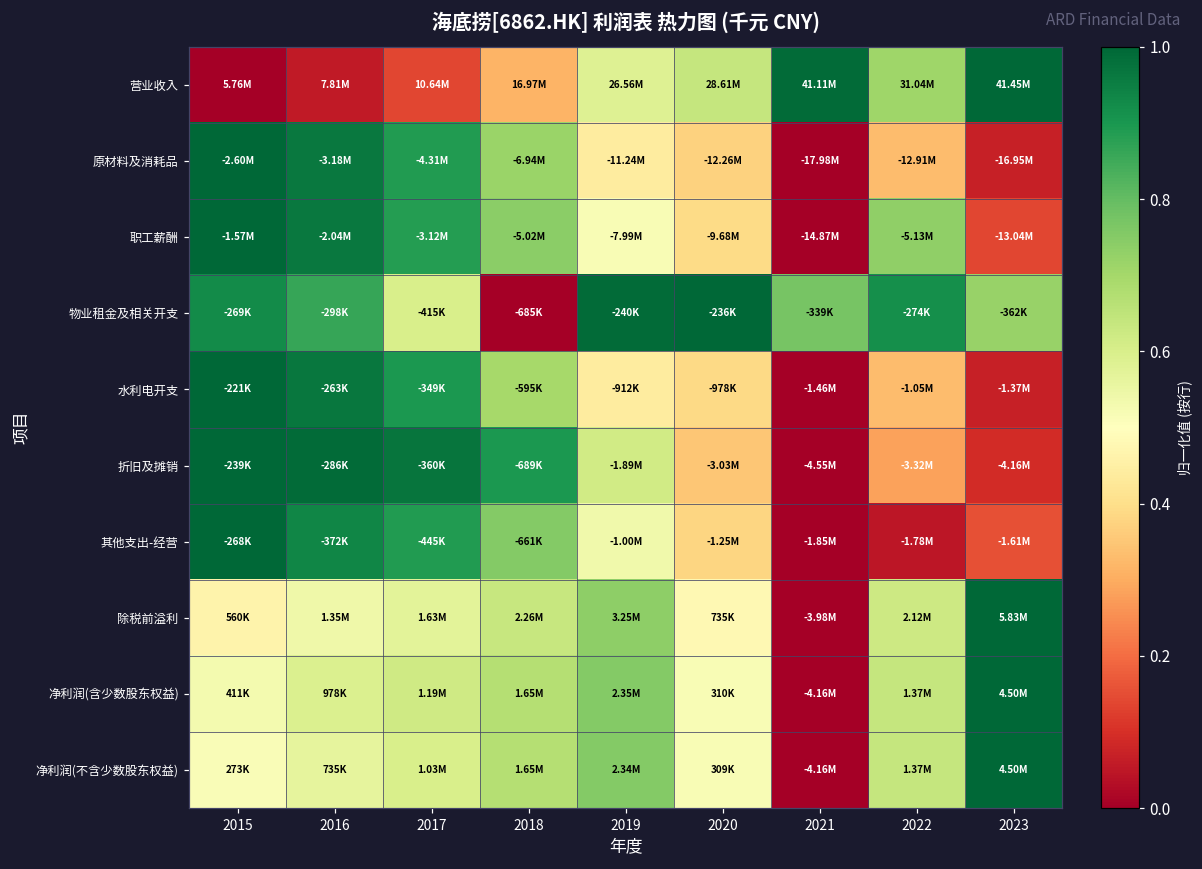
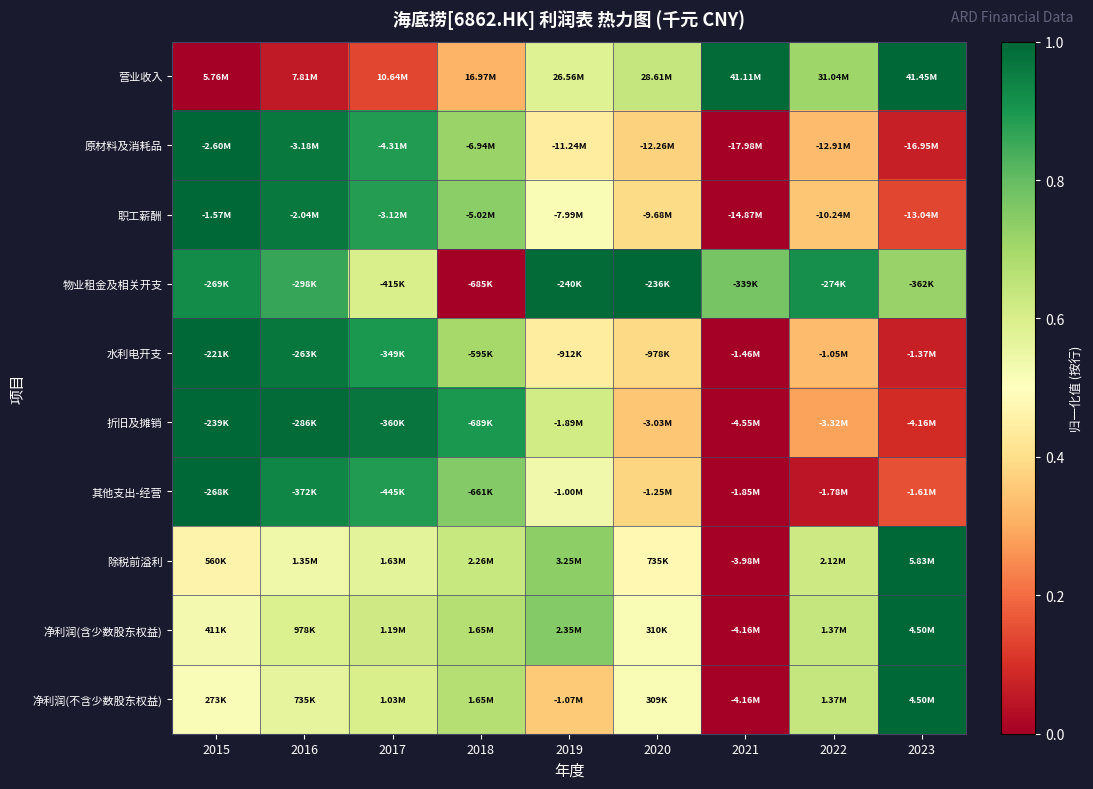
  {
    "营业收入": {
      "2015": "5.76M",
      "2016": "7.81M",
      "2017": "10.64M",
      "2018": "16.97M",
      "2019": "26.56M",
      "2020": "28.61M",
      "2021": "41.11M",
      "2022": "31.04M",
      "2023": "41.45M"
    },
    "原材料及消耗品": {
      "2015": "-2.60M",
      "2016": "-3.18M",
      "2017": "-4.31M",
      "2018": "-6.94M",
      "2019": "-11.24M",
      "2020": "-12.26M",
      "2021": "-17.98M",
      "2022": "-12.91M",
      "2023": "-16.95M"
    },
    "职工薪酬": {
      "2015": "-1.57M",
      "2016": "-2.04M",
      "2017": "-3.12M",
      "2018": "-5.02M",
      "2019": "-7.99M",
      "2020": "-9.68M",
      "2021": "-14.87M",
-     "2022": "-5.13M",
+     "2022": "-10.24M",
      "2023": "-13.04M"
    },
    "物业租金及相关开支": {
      "2015": "-269K",
      "2016": "-298K",
      "2017": "-415K",
      "2018": "-685K",
      "2019": "-240K",
      "2020": "-236K",
      "2021": "-339K",
      "2022": "-274K",
      "2023": "-362K"
    },
    "水利电开支": {
      "2015": "-221K",
      "2016": "-263K",
      "2017": "-349K",
      "2018": "-595K",
      "2019": "-912K",
      "2020": "-978K",
      "2021": "-1.46M",
      "2022": "-1.05M",
      "2023": "-1.37M"
    },
    "折旧及摊销": {
      "2015": "-239K",
      "2016": "-286K",
      "2017": "-360K",
      "2018": "-689K",
      "2019": "-1.89M",
      "2020": "-3.03M",
      "2021": "-4.55M",
      "2022": "-3.32M",
      "2023": "-4.16M"
    },
    "其他支出-经营": {
      "2015": "-268K",
      "2016": "-372K",
      "2017": "-445K",
      "2018": "-661K",
      "2019": "-1.00M",
      "2020": "-1.25M",
      "2021": "-1.85M",
      "2022": "-1.78M",
      "2023": "-1.61M"
    },
    "除税前溢利": {
      "2015": "560K",
      "2016": "1.35M",
      "2017": "1.63M",
      "2018": "2.26M",
      "2019": "3.25M",
      "2020": "735K",
      "2021": "-3.98M",
      "2022": "2.12M",
      "2023": "5.83M"
    },
    "净利润(含少数股东权益)": {
      "2015": "411K",
      "2016": "978K",
      "2017": "1.19M",
      "2018": "1.65M",
      "2019": "2.35M",
      "2020": "310K",
      "2021": "-4.16M",
      "2022": "1.37M",
      "2023": "4.50M"
    },
    "净利润(不含少数股东权益)": {
      "2015": "273K",
      "2016": "735K",
      "2017": "1.03M",
      "2018": "1.65M",
-     "2019": "2.34M",
+     "2019": "-1.07M",
      "2020": "309K",
      "2021": "-4.16M",
      "2022": "1.37M",
      "2023": "4.50M"
    }
  }
